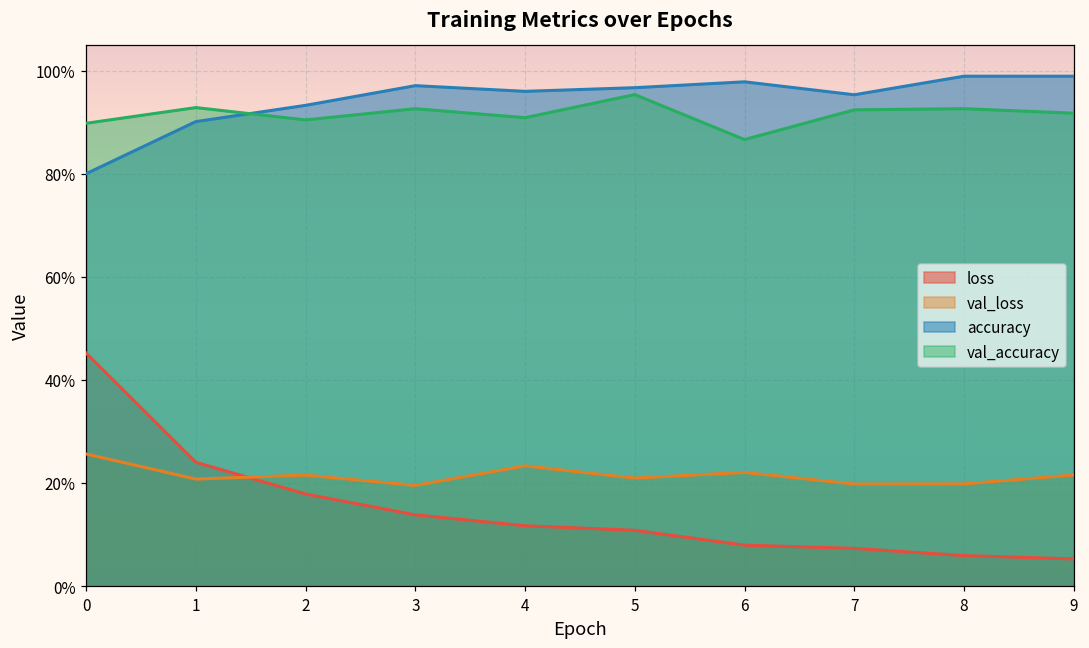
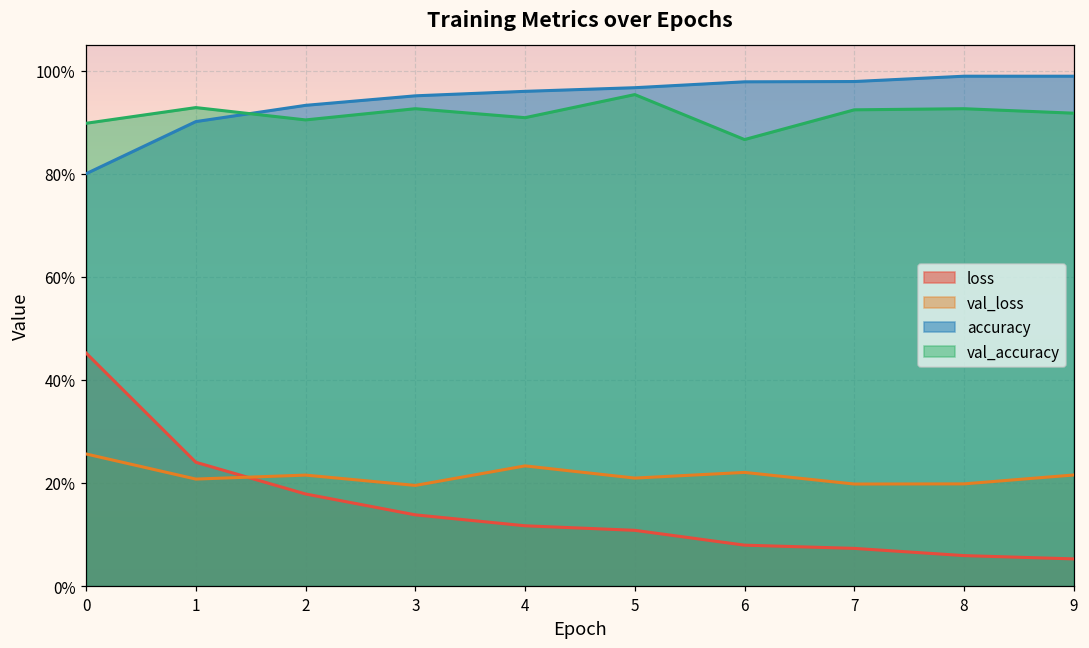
  {
    "accuracy": {
      "0": "80%",
      "1": "90%",
      "2": "93%",
-     "3": "97%",
+     "3": "95%",
      "4": "96%",
      "5": "97%",
      "6": "98%",
-     "7": "95%",
+     "7": "98%",
      "8": "99%",
      "9": "99%"
    },
    "val_accuracy": {
      "0": "90%",
      "1": "93%",
      "2": "90%",
      "3": "93%",
      "4": "91%",
      "5": "95%",
      "6": "87%",
      "7": "92%",
      "8": "93%",
      "9": "92%"
    }
  }
